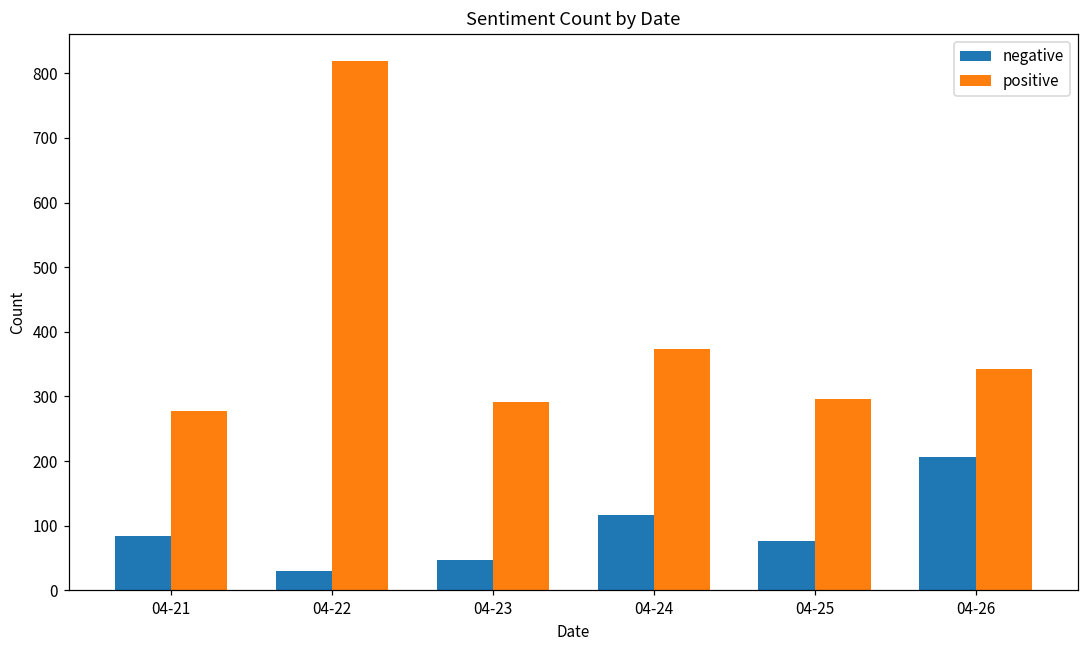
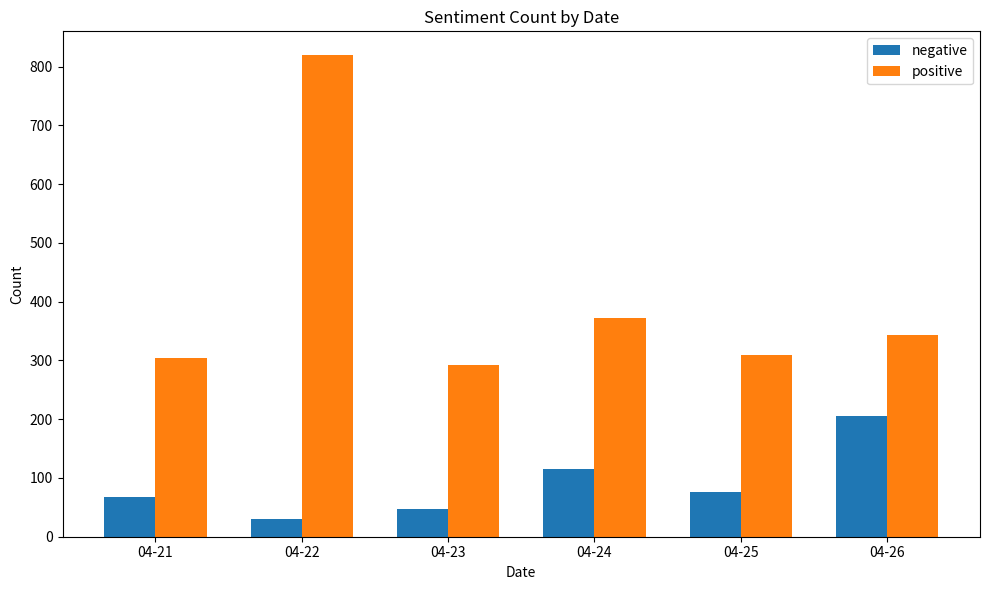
  {
    "negative": {
-     "04-21": 80,
+     "04-21": 70,
      "04-22": 30,
      "04-23": 50,
      "04-24": 120,
      "04-25": 80,
      "04-26": 210
    },
    "positive": {
-     "04-21": 280,
+     "04-21": 300,
      "04-22": 820,
      "04-23": 290,
      "04-24": 370,
-     "04-25": 300,
+     "04-25": 310,
      "04-26": 340
    }
  }
